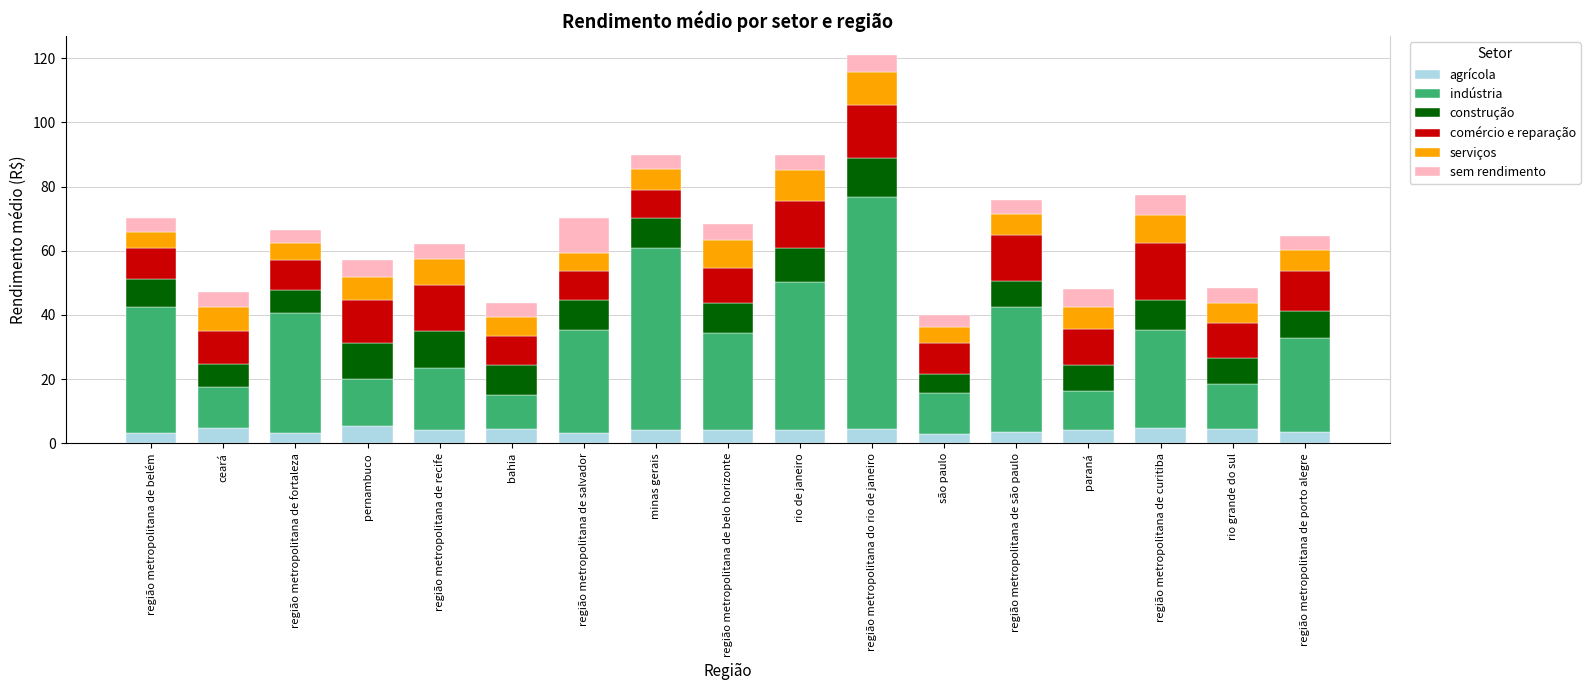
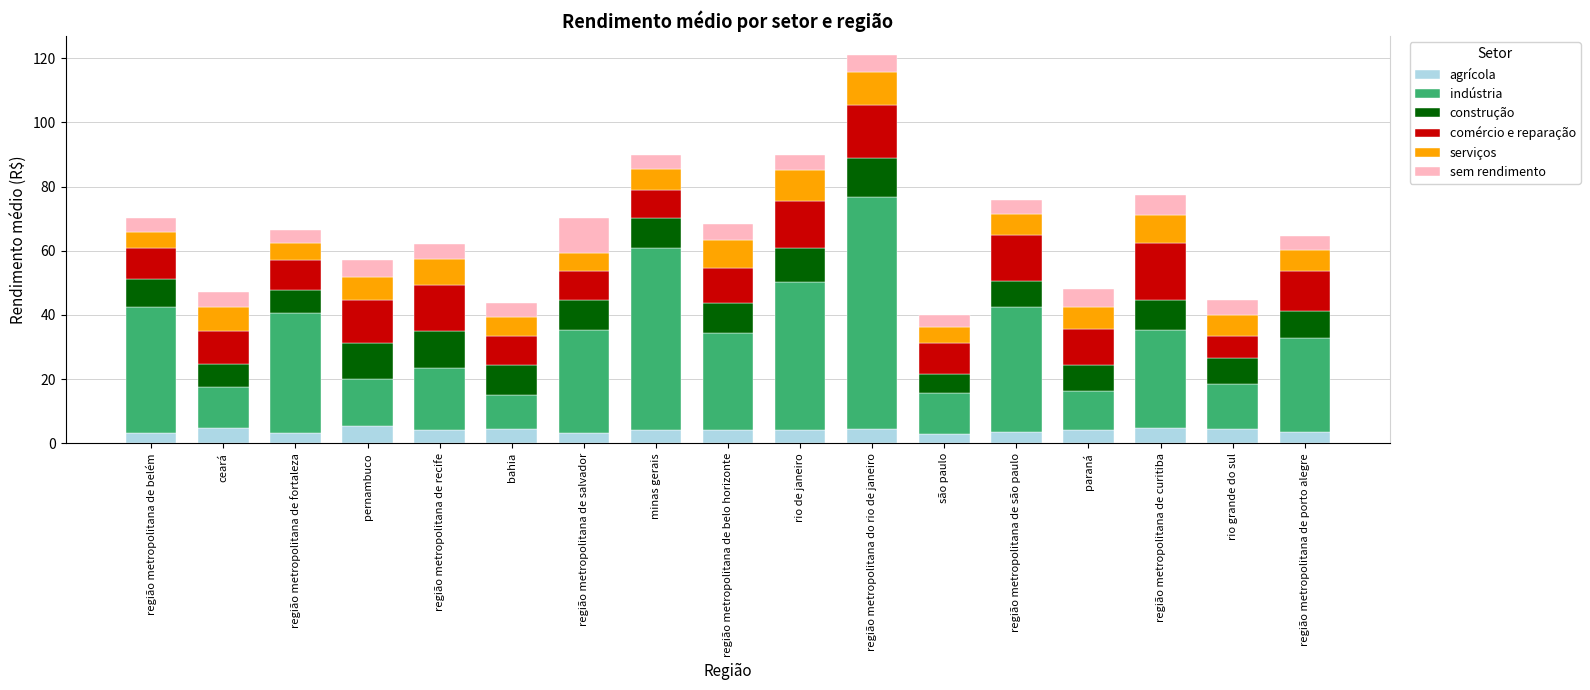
  {
    "agrícola": {
      "região metropolitana de belém": 3,
      "ceará": 5,
      "região metropolitana de fortaleza": 3,
      "pernambuco": 5,
      "região metropolitana de recife": 4,
      "bahia": 4,
      "região metropolitana de salvador": 3,
      "minas gerais": 4,
      "região metropolitana de belo horizonte": 4,
      "rio de janeiro": 4,
      "região metropolitana do rio de janeiro": 5,
      "são paulo": 3,
      "região metropolitana de são paulo": 4,
      "paraná": 4,
      "região metropolitana de curitiba": 5,
      "rio grande do sul": 4,
      "região metropolitana de porto alegre": 3
    },
    "indústria": {
      "região metropolitana de belém": 39,
      "ceará": 13,
      "região metropolitana de fortaleza": 37,
      "pernambuco": 15,
      "região metropolitana de recife": 19,
      "bahia": 11,
      "região metropolitana de salvador": 32,
      "minas gerais": 57,
      "região metropolitana de belo horizonte": 30,
      "rio de janeiro": 46,
      "região metropolitana do rio de janeiro": 72,
      "são paulo": 13,
      "região metropolitana de são paulo": 39,
      "paraná": 12,
      "região metropolitana de curitiba": 31,
      "rio grande do sul": 14,
      "região metropolitana de porto alegre": 29
    },
    "construção": {
      "região metropolitana de belém": 9,
      "ceará": 7,
      "região metropolitana de fortaleza": 7,
      "pernambuco": 11,
      "região metropolitana de recife": 11,
      "bahia": 9,
      "região metropolitana de salvador": 9,
      "minas gerais": 9,
      "região metropolitana de belo horizonte": 9,
      "rio de janeiro": 11,
      "região metropolitana do rio de janeiro": 12,
      "são paulo": 6,
      "região metropolitana de são paulo": 8,
      "paraná": 8,
      "região metropolitana de curitiba": 9,
      "rio grande do sul": 8,
      "região metropolitana de porto alegre": 8
    },
    "comércio e reparação": {
      "região metropolitana de belém": 10,
      "ceará": 10,
      "região metropolitana de fortaleza": 9,
      "pernambuco": 13,
      "região metropolitana de recife": 14,
      "bahia": 9,
      "região metropolitana de salvador": 9,
      "minas gerais": 9,
      "região metropolitana de belo horizonte": 11,
      "rio de janeiro": 15,
      "região metropolitana do rio de janeiro": 17,
      "são paulo": 10,
      "região metropolitana de são paulo": 15,
      "paraná": 11,
      "região metropolitana de curitiba": 18,
-     "rio grande do sul": 11,
+     "rio grande do sul": 7,
      "região metropolitana de porto alegre": 12
    },
    "serviços": {
      "região metropolitana de belém": 5,
      "ceará": 8,
      "região metropolitana de fortaleza": 5,
      "pernambuco": 7,
      "região metropolitana de recife": 8,
      "bahia": 6,
      "região metropolitana de salvador": 6,
      "minas gerais": 6,
      "região metropolitana de belo horizonte": 9,
      "rio de janeiro": 9,
      "região metropolitana do rio de janeiro": 10,
      "são paulo": 5,
      "região metropolitana de são paulo": 6,
      "paraná": 7,
      "região metropolitana de curitiba": 9,
      "rio grande do sul": 6,
      "região metropolitana de porto alegre": 7
    },
    "sem rendimento": {
      "região metropolitana de belém": 4,
      "ceará": 5,
      "região metropolitana de fortaleza": 4,
      "pernambuco": 5,
      "região metropolitana de recife": 5,
      "bahia": 4,
      "região metropolitana de salvador": 11,
      "minas gerais": 4,
      "região metropolitana de belo horizonte": 5,
      "rio de janeiro": 5,
      "região metropolitana do rio de janeiro": 5,
      "são paulo": 4,
      "região metropolitana de são paulo": 4,
      "paraná": 6,
      "região metropolitana de curitiba": 6,
      "rio grande do sul": 5,
      "região metropolitana de porto alegre": 4
    }
  }
